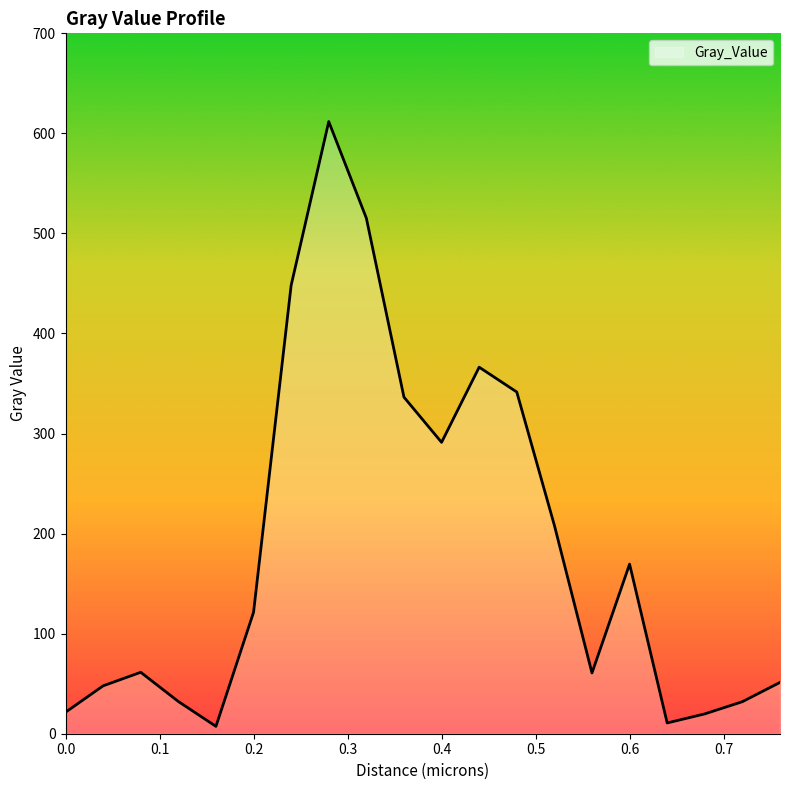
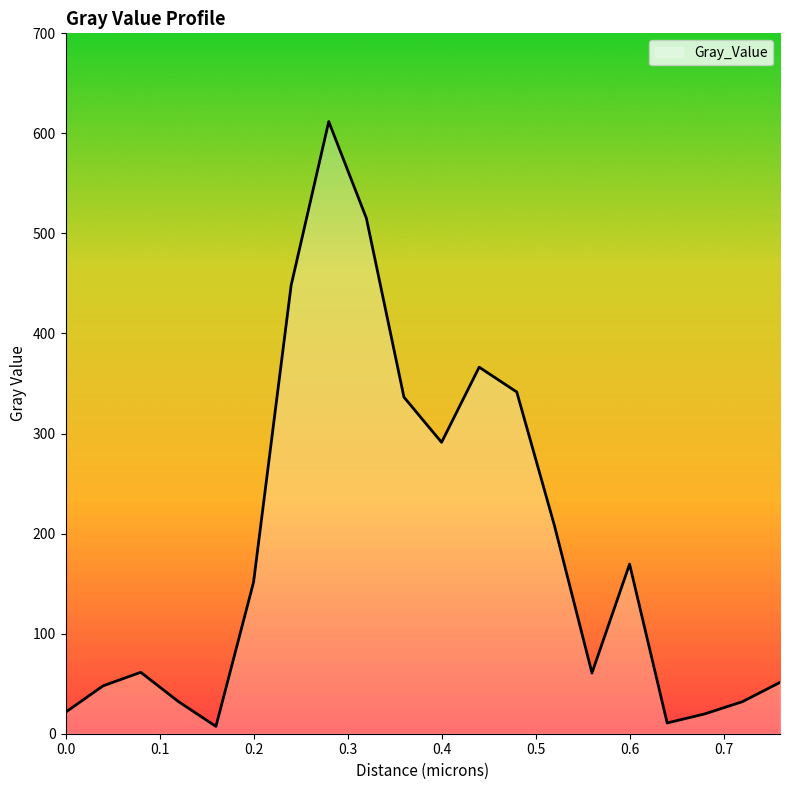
  {
    "0.0": 21,
-   "0.2": 121,
+   "0.2": 151,
    "0.4": 291,
    "0.6": 170
  }
